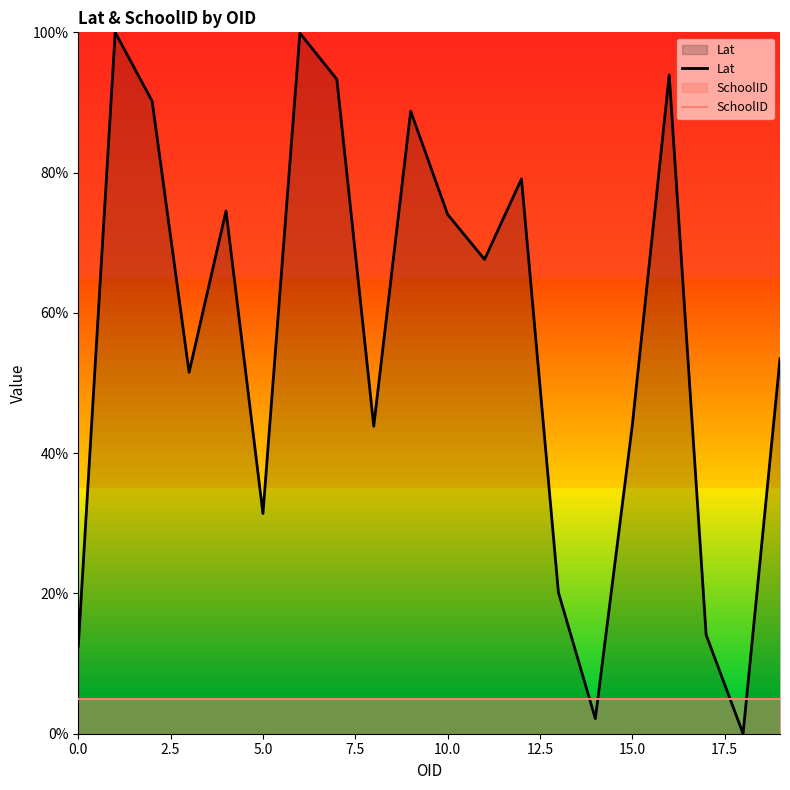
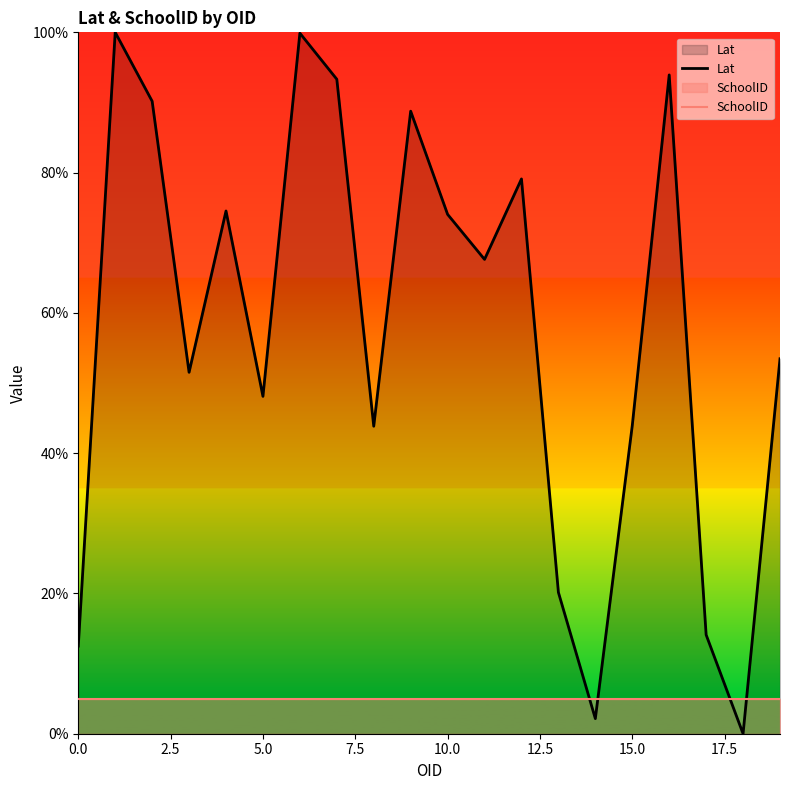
  {
    "Lat": {
      "0.0": "12%",
-     "5.0": "31%",
+     "5.0": "48%",
      "10.0": "74%",
      "15.0": "44%"
    },
    "SchoolID": {
      "0.0": "5%",
      "5.0": "5%",
      "10.0": "5%",
      "15.0": "5%"
    }
  }
